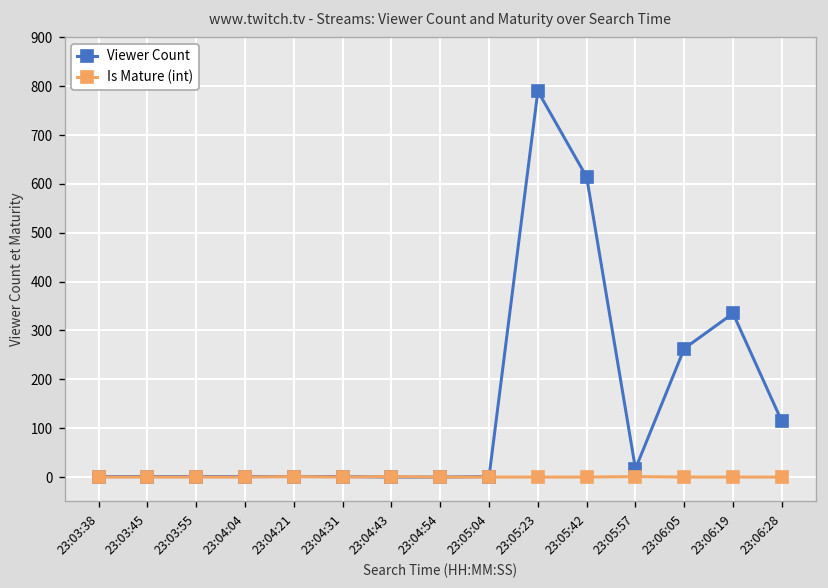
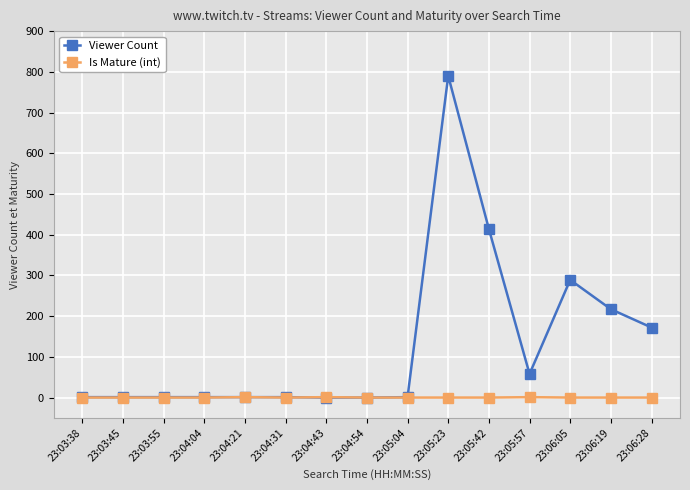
  {
    "Viewer Count": {
      "23:05:23": 790,
-     "23:05:42": 610,
-     "23:05:57": 20,
-     "23:06:05": 260,
-     "23:06:19": 340,
-     "23:06:28": 110
+     "23:05:42": 410,
+     "23:05:57": 60,
+     "23:06:05": 290,
+     "23:06:19": 220,
+     "23:06:28": 170
    },
    "Is Mature (int)": {
      "23:05:23": 0,
      "23:05:42": 0,
      "23:05:57": 0,
      "23:06:05": 0,
      "23:06:19": 0,
      "23:06:28": 0
    }
  }
